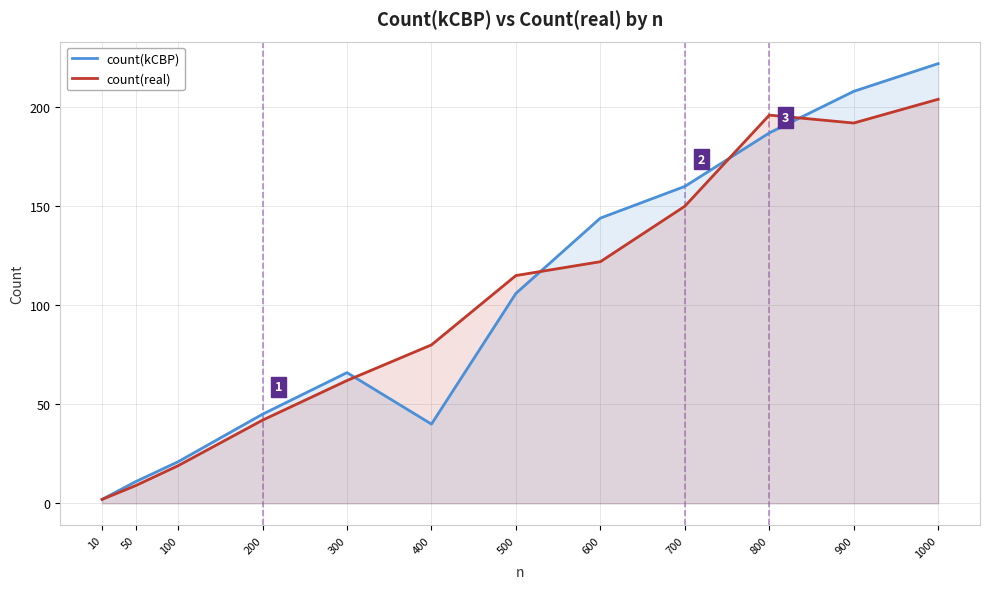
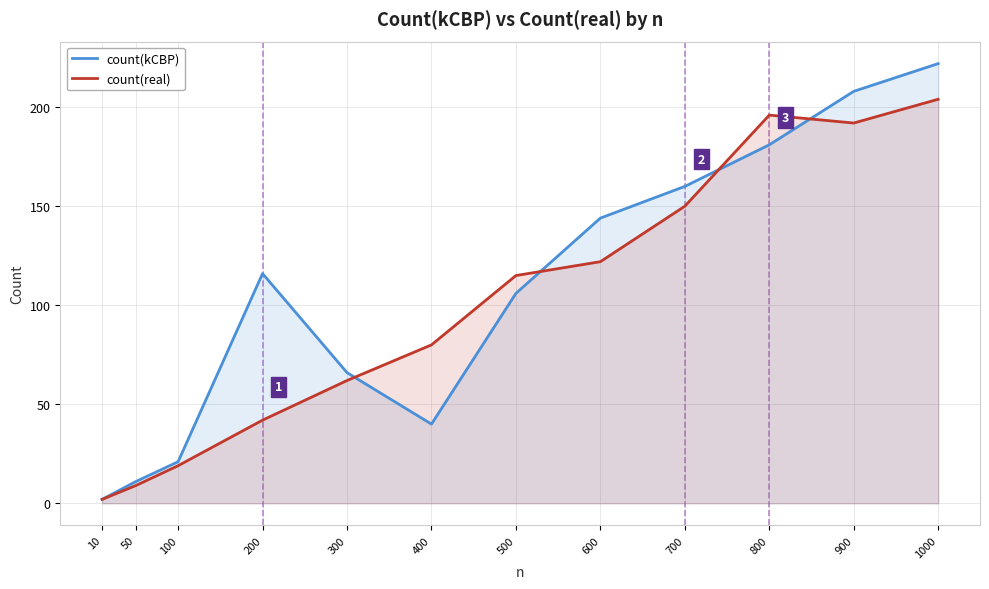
  {
    "count(kCBP)": {
      "50": 11,
      "100": 21,
-     "200": 45,
+     "200": 116,
      "300": 66,
      "400": 40,
      "500": 106,
      "600": 144,
-     "800": 187,
+     "800": 181,
      "900": 208,
      "1000": 222
    },
    "count(real)": {
      "50": 9,
      "100": 19,
      "200": 42,
      "300": 62,
      "400": 80,
      "500": 115,
      "600": 122,
      "700": 150,
      "900": 192,
      "1000": 204
    }
  }
